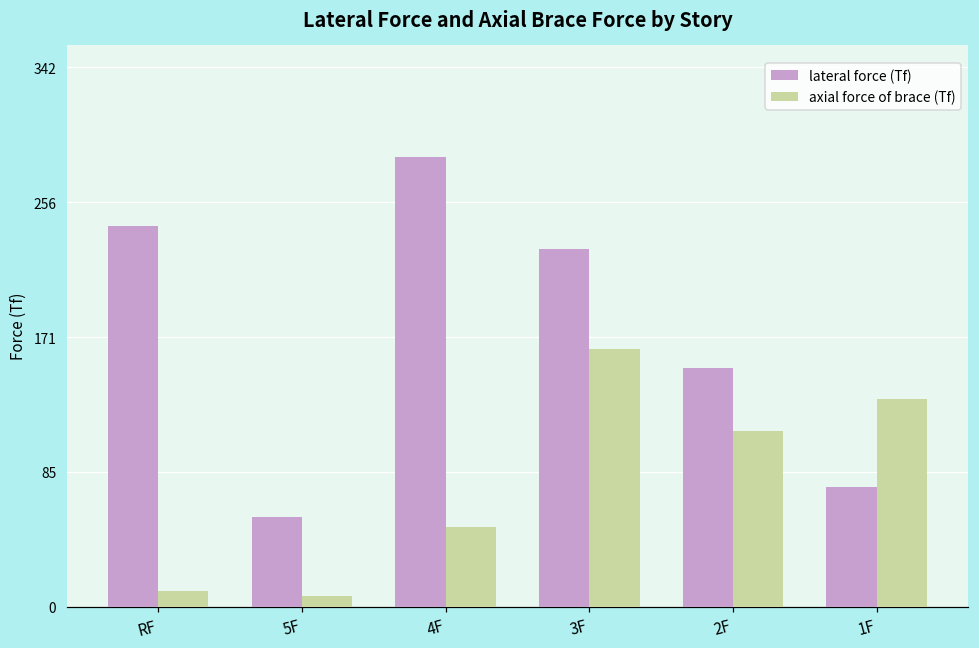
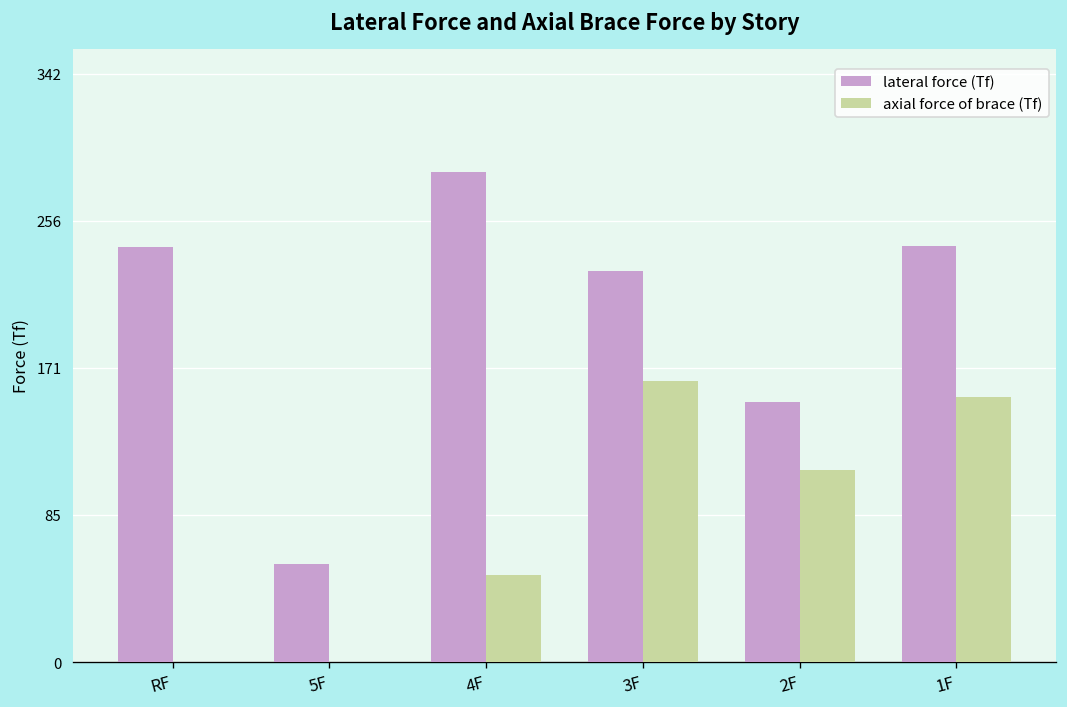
  {
    "lateral force (Tf)": {
      "RF": 241,
      "5F": 57,
      "4F": 285,
      "3F": 227,
      "2F": 151,
-     "1F": 76
+     "1F": 242
    },
    "axial force of brace (Tf)": {
-     "RF": 10,
-     "5F": 7,
+     "RF": 0,
+     "5F": 0,
      "4F": 51,
      "3F": 163,
      "2F": 112,
-     "1F": 131
+     "1F": 154
    }
  }
